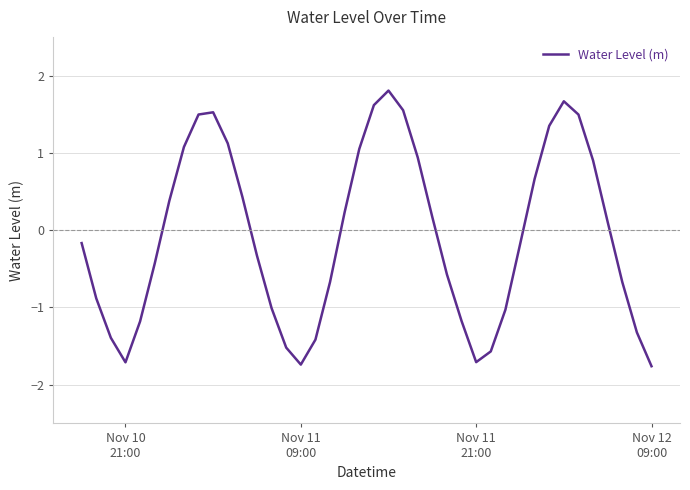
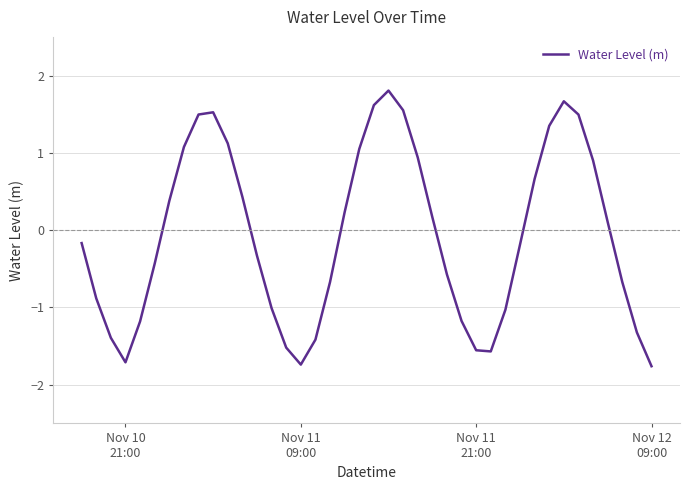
  {
    "Nov 10 21:00": -1.7,
    "Nov 11 09:00": -1.7,
-   "Nov 11 21:00": -1.7,
+   "Nov 11 21:00": -1.6,
    "Nov 12 09:00": -1.8
  }
